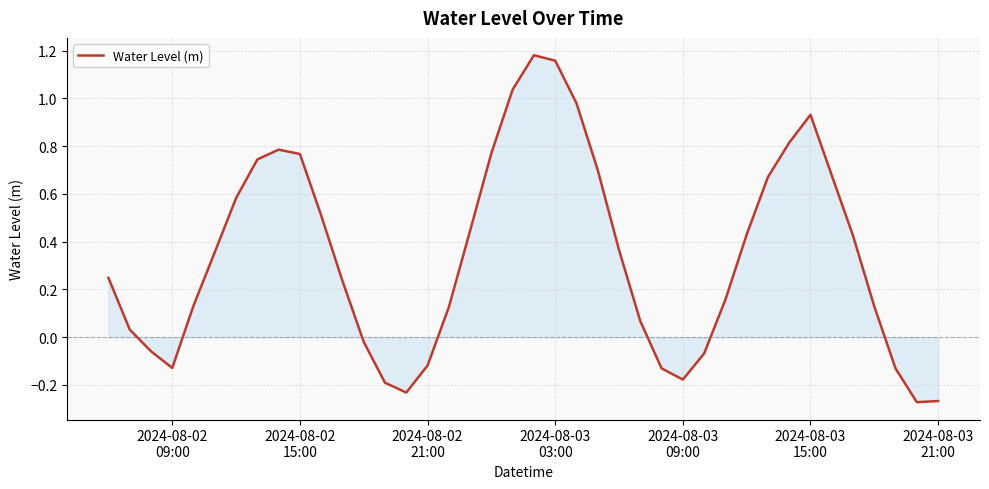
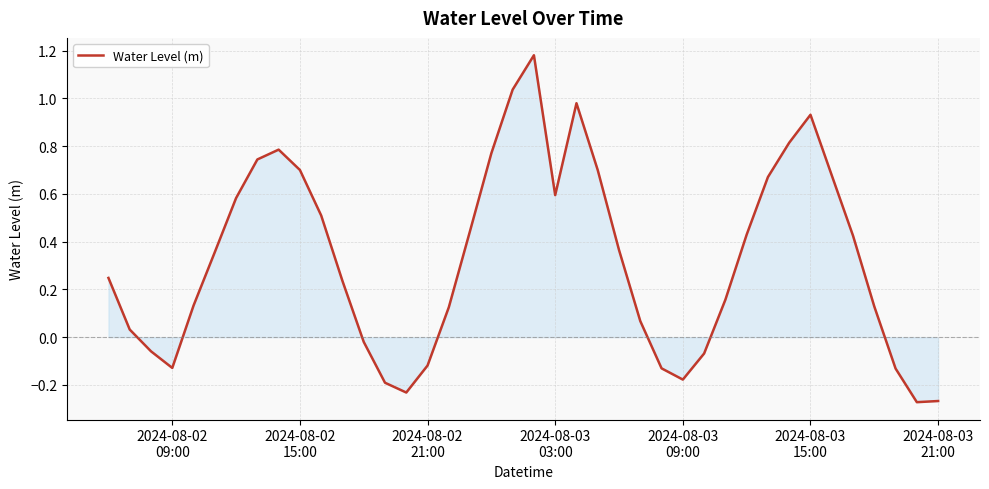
  {
    "Water Level (m)": {
      "2024-08-02 09:00": -0.13,
-     "2024-08-02 15:00": 0.77,
+     "2024-08-02 15:00": 0.70,
      "2024-08-02 21:00": -0.12,
-     "2024-08-03 03:00": 1.16,
+     "2024-08-03 03:00": 0.59,
      "2024-08-03 09:00": -0.18,
      "2024-08-03 21:00": -0.27
    }
  }
